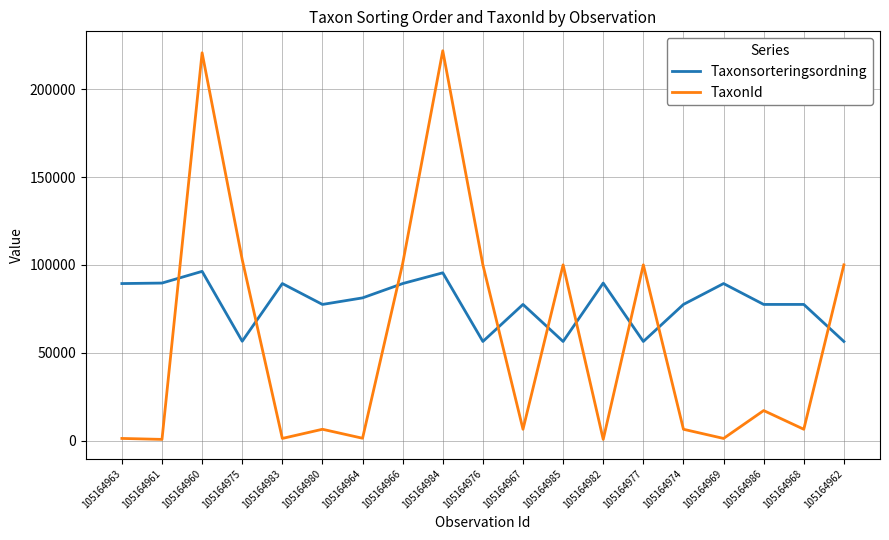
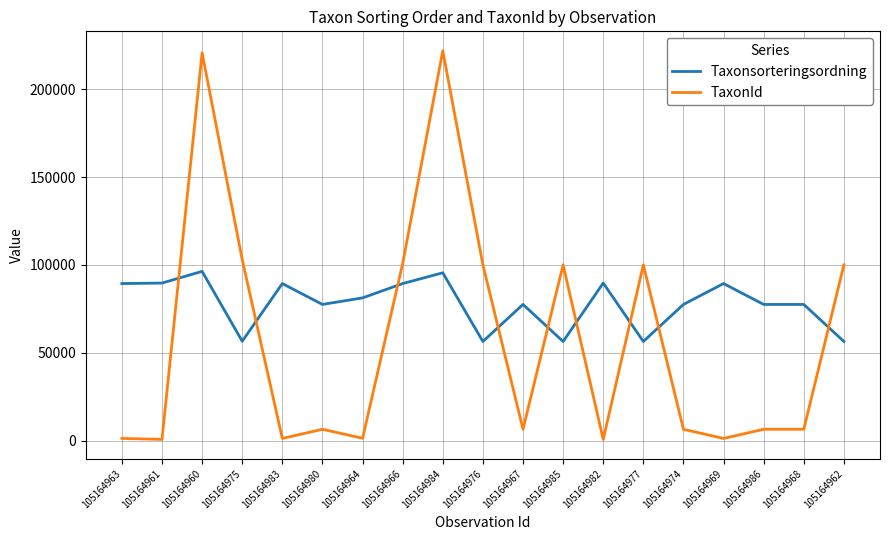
  {
    "Taxonsorteringsordning": {
      "105164963": 89000,
      "105164961": 90000,
      "105164960": 96000,
      "105164975": 57000,
      "105164983": 89000,
      "105164980": 78000,
      "105164964": 81000,
      "105164966": 89000,
      "105164984": 96000,
      "105164976": 56000,
      "105164967": 78000,
      "105164985": 56000,
      "105164982": 90000,
      "105164977": 56000,
      "105164974": 78000,
      "105164969": 89000,
      "105164986": 78000,
      "105164968": 78000,
      "105164962": 56000
    },
    "TaxonId": {
      "105164963": 1000,
      "105164961": 1000,
      "105164960": 221000,
      "105164975": 103000,
      "105164983": 1000,
      "105164980": 6000,
      "105164964": 1000,
      "105164966": 101000,
      "105164984": 222000,
      "105164976": 100000,
      "105164967": 6000,
      "105164985": 100000,
      "105164982": 1000,
      "105164977": 100000,
      "105164974": 6000,
      "105164969": 1000,
-     "105164986": 17000,
+     "105164986": 6000,
      "105164968": 6000,
      "105164962": 100000
    }
  }
